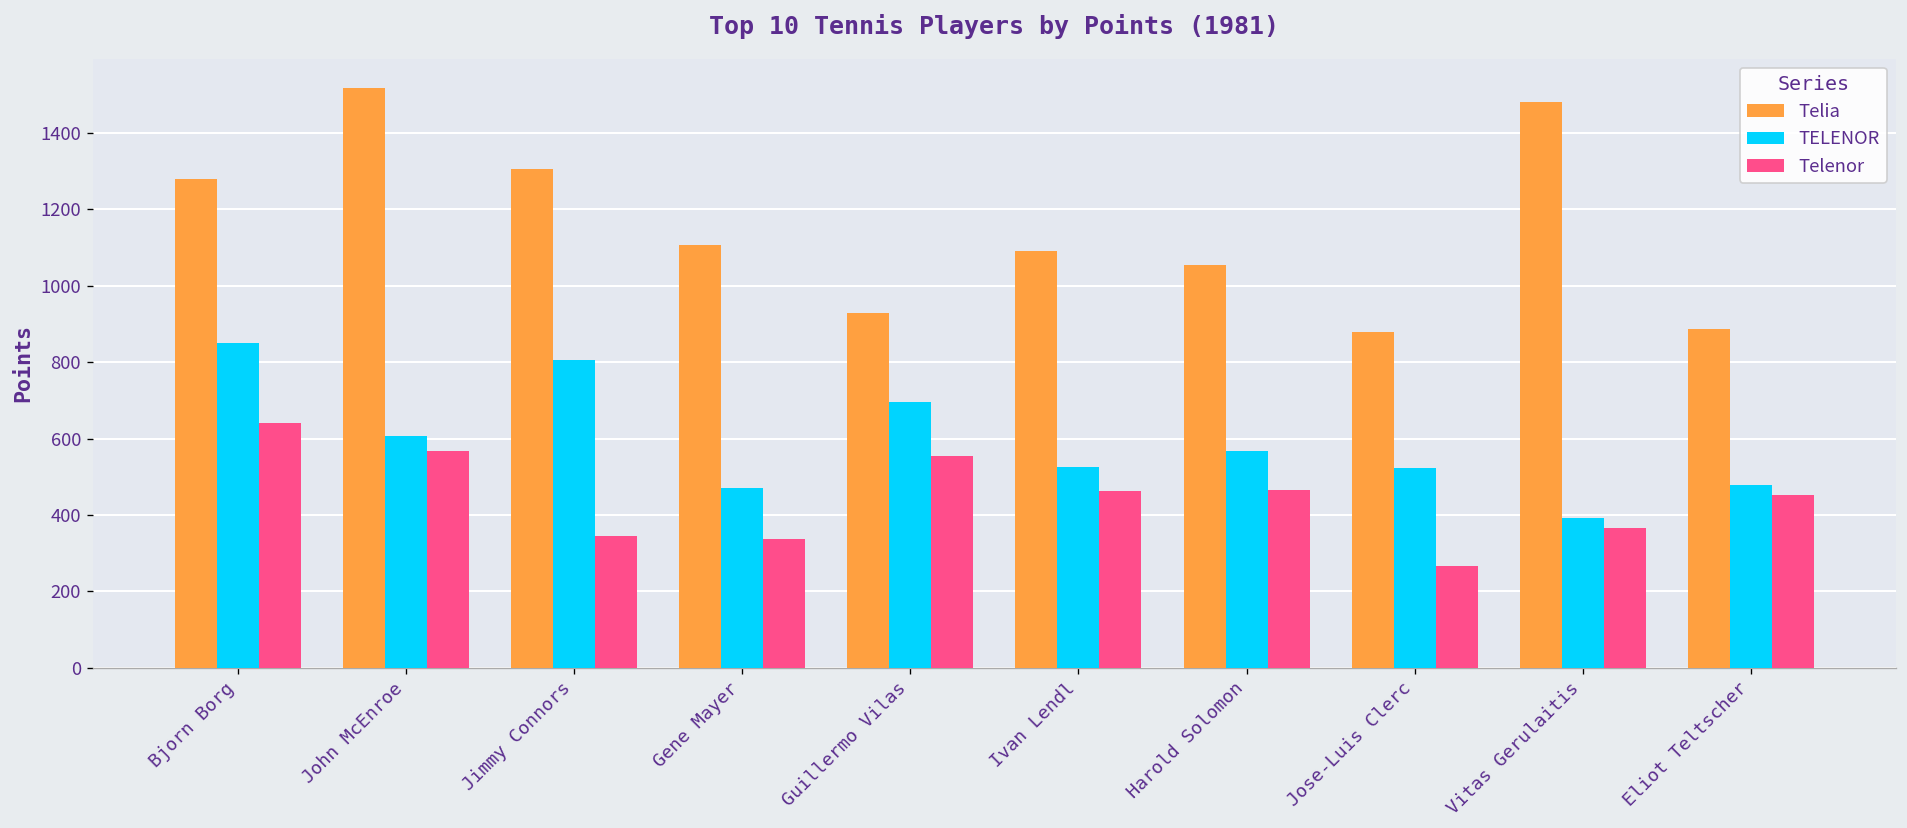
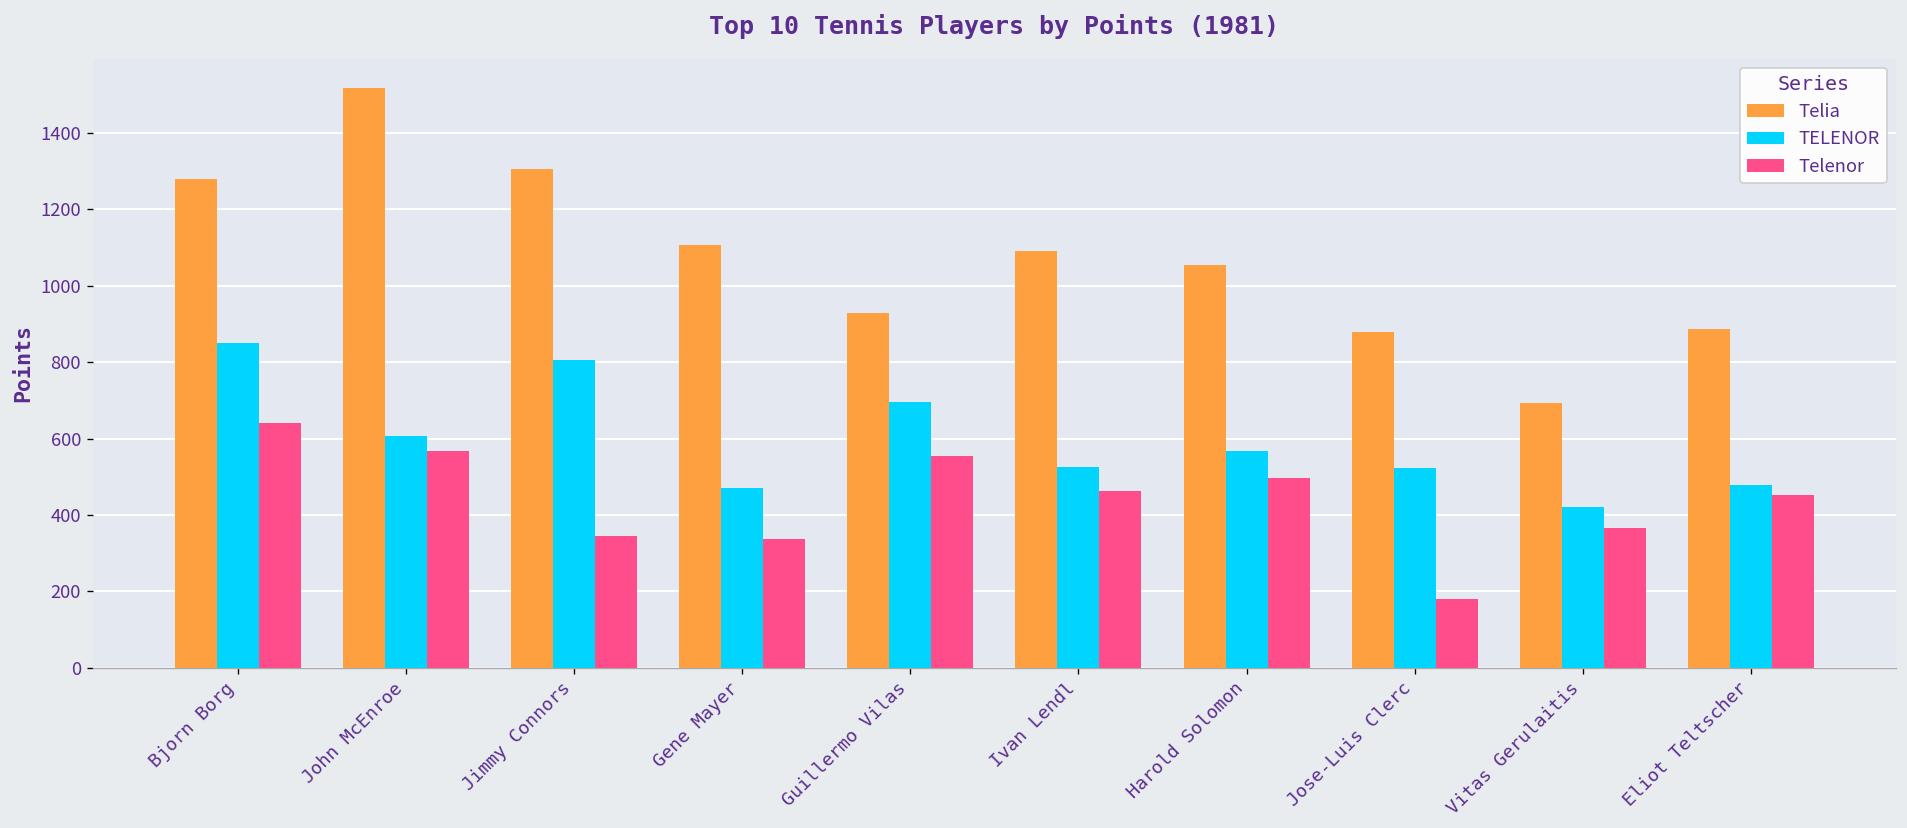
  {
    "Telia": {
      "Bjorn Borg": 1280,
      "John McEnroe": 1520,
      "Jimmy Connors": 1310,
      "Gene Mayer": 1110,
      "Guillermo Vilas": 930,
      "Ivan Lendl": 1090,
      "Harold Solomon": 1050,
      "Jose-Luis Clerc": 880,
-     "Vitas Gerulaitis": 1480,
+     "Vitas Gerulaitis": 690,
      "Eliot Teltscher": 890
    },
    "TELENOR": {
      "Bjorn Borg": 850,
      "John McEnroe": 610,
      "Jimmy Connors": 810,
      "Gene Mayer": 470,
      "Guillermo Vilas": 700,
      "Ivan Lendl": 530,
      "Harold Solomon": 570,
      "Jose-Luis Clerc": 520,
-     "Vitas Gerulaitis": 390,
+     "Vitas Gerulaitis": 420,
      "Eliot Teltscher": 480
    },
    "Telenor": {
      "Bjorn Borg": 640,
      "John McEnroe": 570,
      "Jimmy Connors": 350,
      "Gene Mayer": 340,
      "Guillermo Vilas": 550,
      "Ivan Lendl": 460,
-     "Harold Solomon": 470,
-     "Jose-Luis Clerc": 270,
+     "Harold Solomon": 500,
+     "Jose-Luis Clerc": 180,
      "Vitas Gerulaitis": 370,
      "Eliot Teltscher": 450
    }
  }
